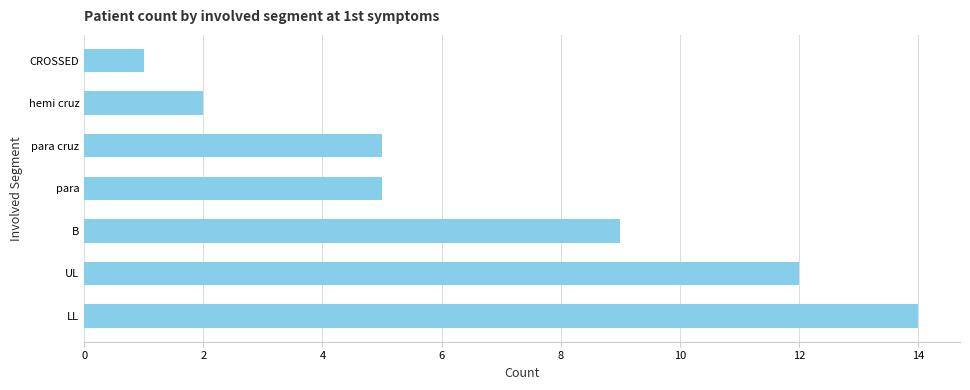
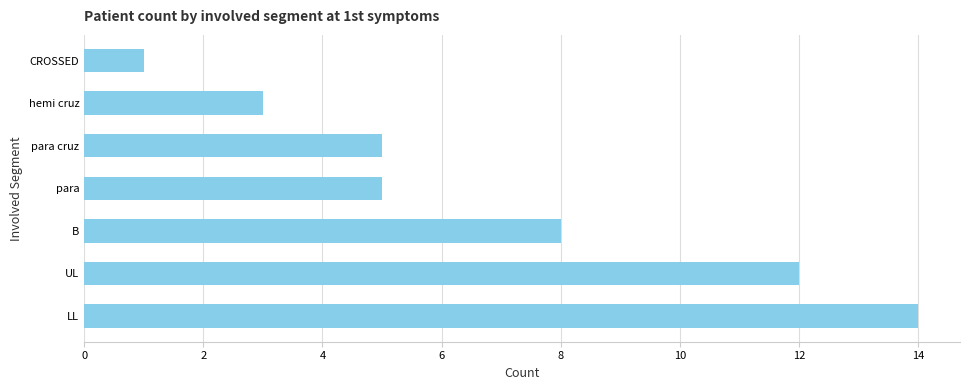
  {
    "CROSSED": 1,
-   "hemi cruz": 2,
+   "hemi cruz": 3,
    "para cruz": 5,
    "para": 5,
-   "B": 9,
+   "B": 8,
    "UL": 12,
    "LL": 14
  }
